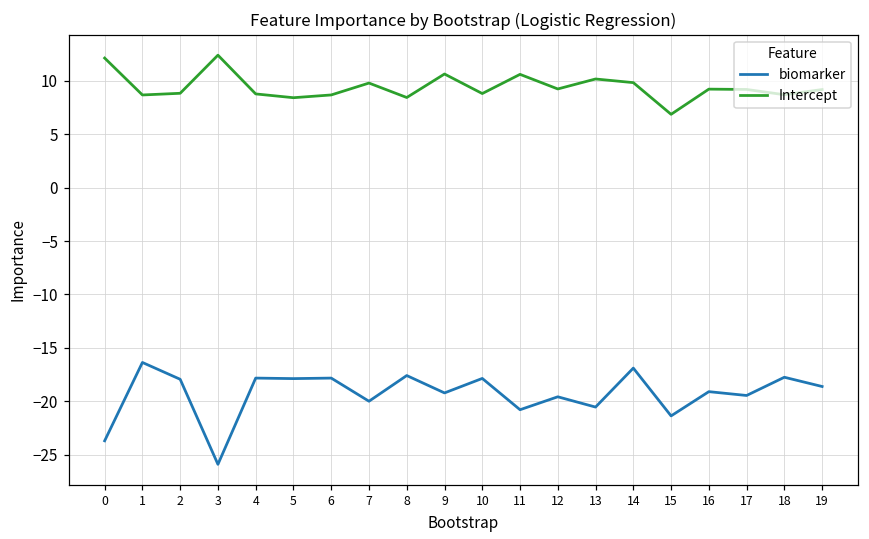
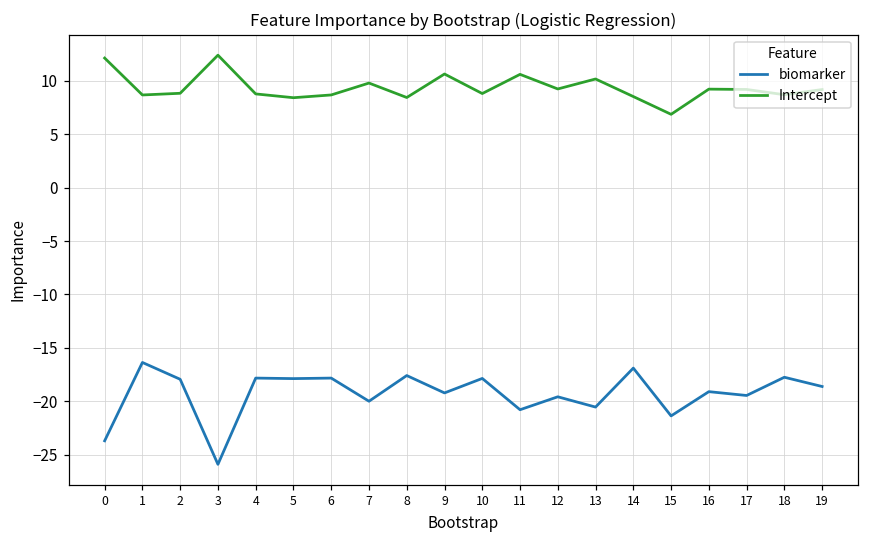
  {
    "biomarker": {
      "0": -24,
      "1": -16,
      "2": -18,
      "3": -26,
      "4": -18,
      "5": -18,
      "6": -18,
      "7": -20,
      "8": -18,
      "9": -19,
      "10": -18,
      "11": -21,
      "12": -20,
      "13": -21,
      "14": -17,
      "15": -21,
      "16": -19,
      "17": -19,
      "18": -18,
      "19": -19
    },
    "Intercept": {
      "0": 12,
      "1": 9,
      "2": 9,
      "3": 12,
      "4": 9,
      "5": 8,
      "6": 9,
      "7": 10,
      "8": 8,
      "9": 11,
      "10": 9,
      "11": 11,
      "12": 9,
      "13": 10,
-     "14": 10,
+     "14": 9,
      "15": 7,
      "16": 9
    }
  }
